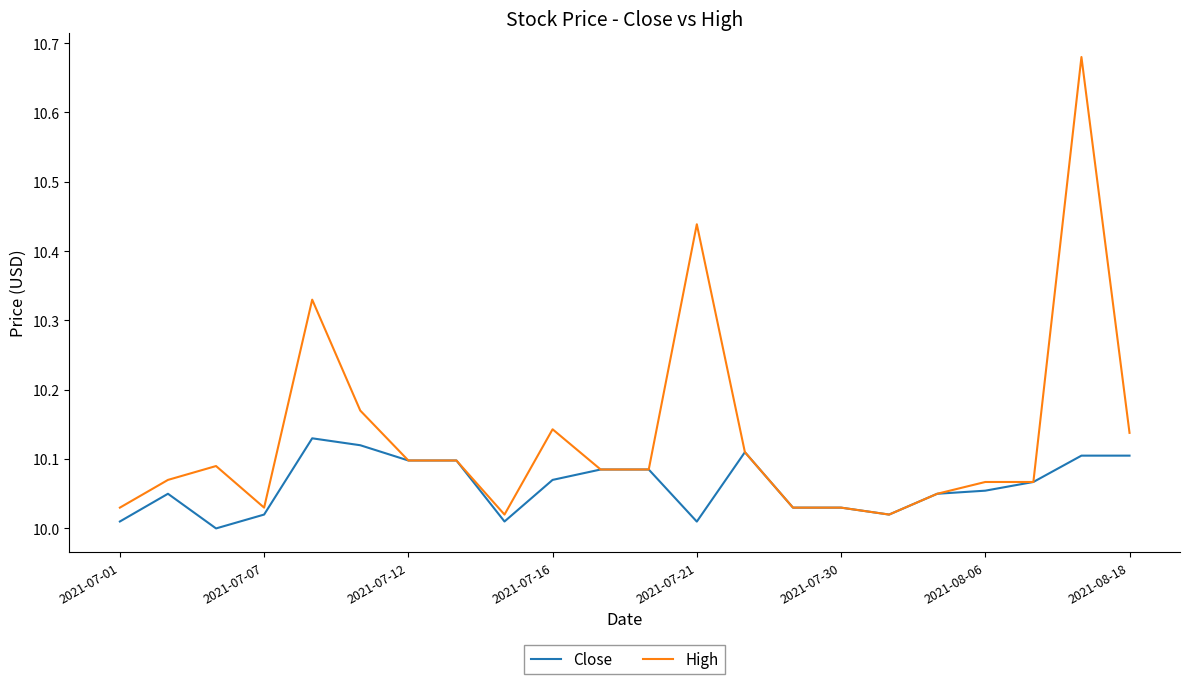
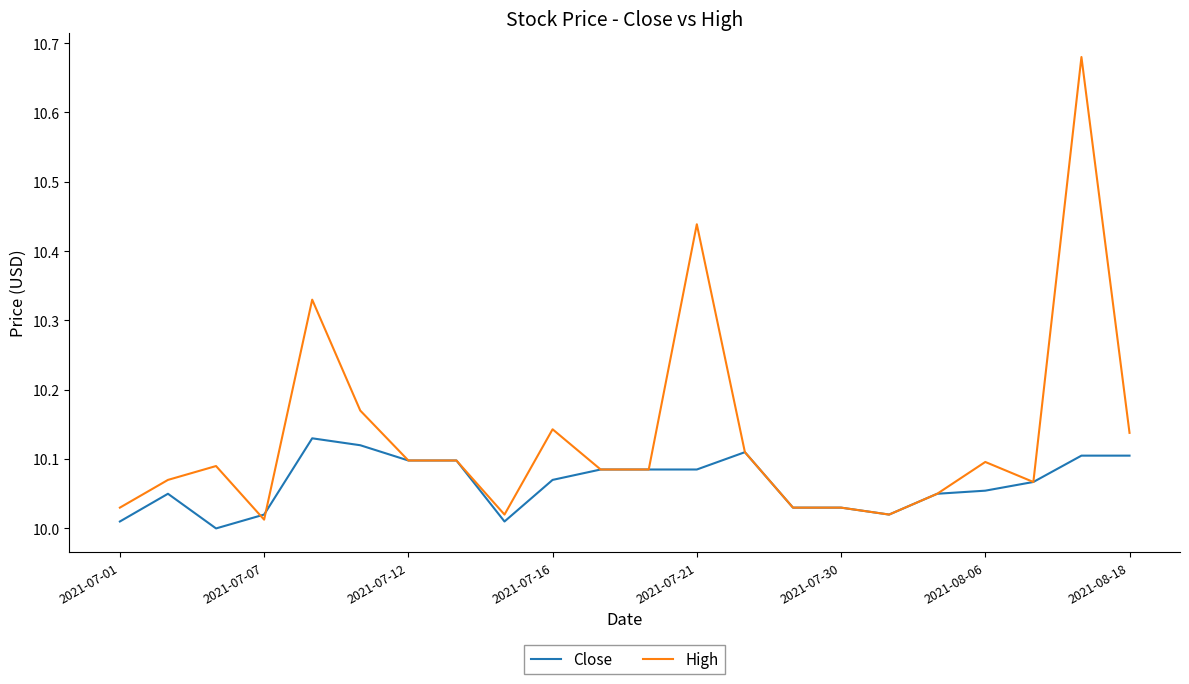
  {
    "Close": {
      "2021-07-01": 10.01,
      "2021-07-07": 10.02,
      "2021-07-16": 10.07,
-     "2021-07-21": 10.01,
+     "2021-07-21": 10.09,
      "2021-08-06": 10.05,
      "2021-08-18": 10.10
    },
    "High": {
      "2021-07-01": 10.03,
-     "2021-07-07": 10.03,
+     "2021-07-07": 10.01,
      "2021-07-16": 10.14,
      "2021-07-21": 10.44,
-     "2021-08-06": 10.07,
+     "2021-08-06": 10.10,
      "2021-08-18": 10.14
    }
  }
